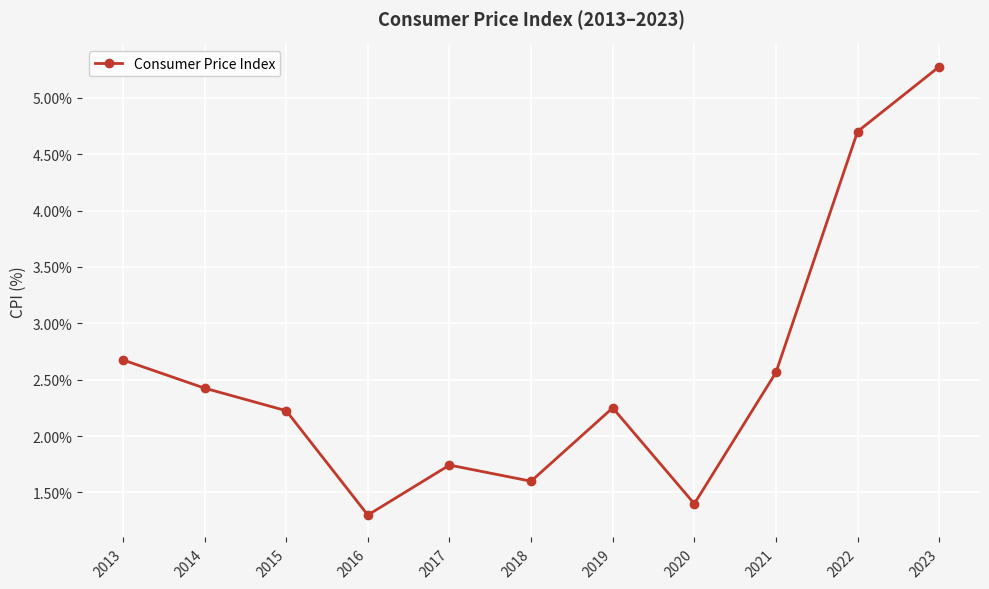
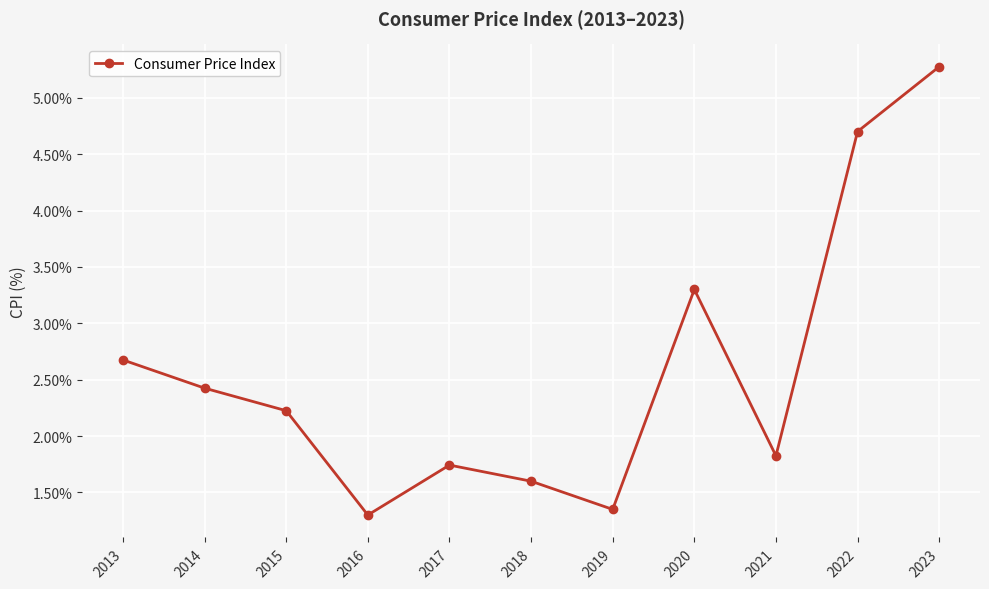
  {
    "2013": "2.68%",
    "2014": "2.43%",
    "2015": "2.23%",
    "2016": "1.30%",
    "2017": "1.74%",
    "2018": "1.60%",
-   "2019": "2.25%",
-   "2020": "1.4%",
-   "2021": "2.56%",
+   "2019": "1.35%",
+   "2020": "3.3%",
+   "2021": "1.83%",
    "2022": "4.70%",
    "2023": "5.28%"
  }
